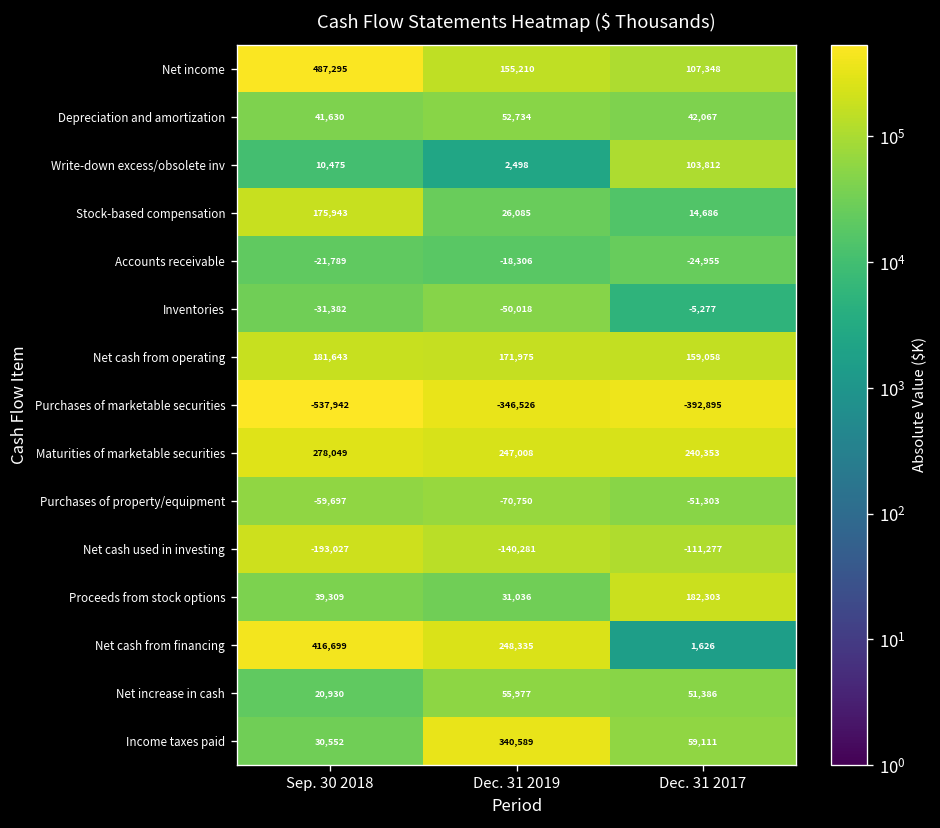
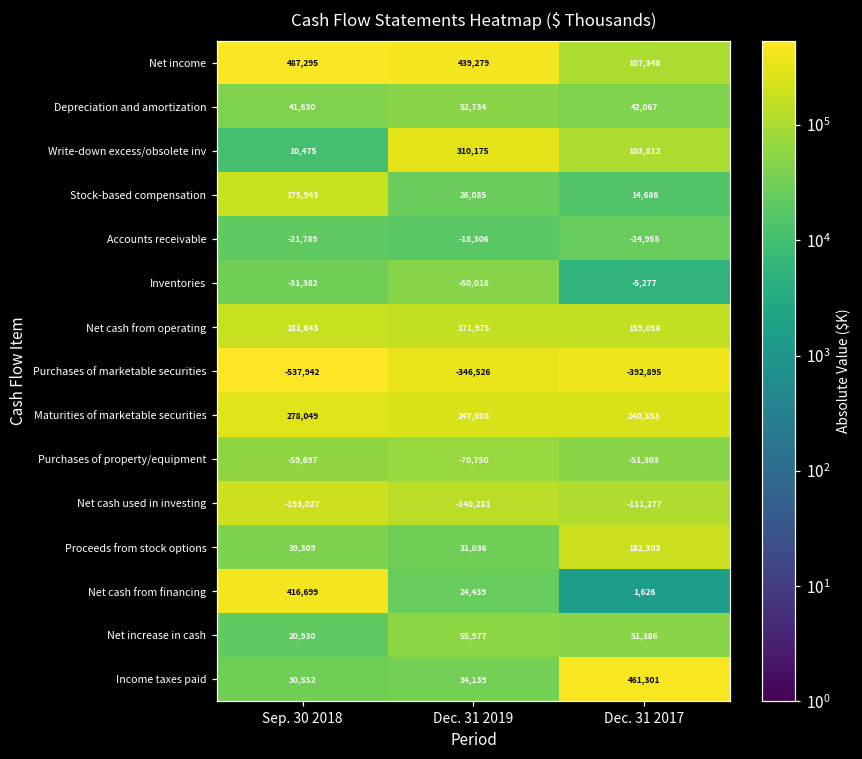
  {
    "Net income": {
      "Sep. 30 2018": "487,295",
-     "Dec. 31 2019": "155,210",
+     "Dec. 31 2019": "439,279",
      "Dec. 31 2017": "107,348"
    },
    "Depreciation and amortization": {
      "Sep. 30 2018": "41,630",
      "Dec. 31 2019": "52,734",
      "Dec. 31 2017": "42,067"
    },
    "Write-down excess/obsolete inv": {
      "Sep. 30 2018": "10,475",
-     "Dec. 31 2019": "2,498",
+     "Dec. 31 2019": "310,175",
      "Dec. 31 2017": "103,812"
    },
    "Stock-based compensation": {
      "Sep. 30 2018": "175,943",
      "Dec. 31 2019": "26,085",
      "Dec. 31 2017": "14,686"
    },
    "Accounts receivable": {
      "Sep. 30 2018": "-21,789",
      "Dec. 31 2019": "-18,306",
      "Dec. 31 2017": "-24,955"
    },
    "Inventories": {
      "Sep. 30 2018": "-31,382",
      "Dec. 31 2019": "-50,018",
      "Dec. 31 2017": "-5,277"
    },
    "Net cash from operating": {
      "Sep. 30 2018": "181,643",
      "Dec. 31 2019": "171,975",
      "Dec. 31 2017": "159,058"
    },
    "Purchases of marketable securities": {
      "Sep. 30 2018": "-537,942",
      "Dec. 31 2019": "-346,526",
      "Dec. 31 2017": "-392,895"
    },
    "Maturities of marketable securities": {
      "Sep. 30 2018": "278,049",
      "Dec. 31 2019": "247,008",
      "Dec. 31 2017": "240,353"
    },
    "Purchases of property/equipment": {
      "Sep. 30 2018": "-59,697",
      "Dec. 31 2019": "-70,750",
      "Dec. 31 2017": "-51,303"
    },
    "Net cash used in investing": {
      "Sep. 30 2018": "-193,027",
      "Dec. 31 2019": "-140,281",
      "Dec. 31 2017": "-111,277"
    },
    "Proceeds from stock options": {
      "Sep. 30 2018": "39,309",
      "Dec. 31 2019": "31,036",
      "Dec. 31 2017": "182,303"
    },
    "Net cash from financing": {
      "Sep. 30 2018": "416,699",
-     "Dec. 31 2019": "248,335",
+     "Dec. 31 2019": "24,439",
      "Dec. 31 2017": "1,626"
    },
    "Net increase in cash": {
      "Sep. 30 2018": "20,930",
      "Dec. 31 2019": "55,977",
      "Dec. 31 2017": "51,386"
    },
    "Income taxes paid": {
      "Sep. 30 2018": "30,552",
-     "Dec. 31 2019": "340,589",
-     "Dec. 31 2017": "59,111"
+     "Dec. 31 2019": "34,139",
+     "Dec. 31 2017": "461,301"
    }
  }
